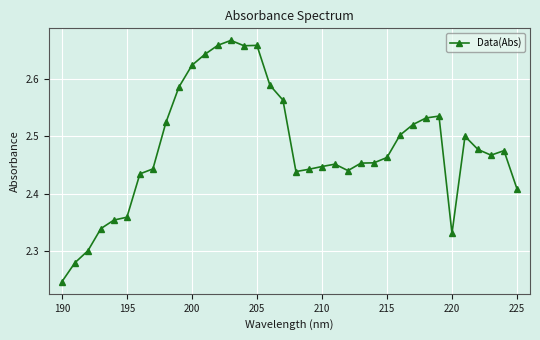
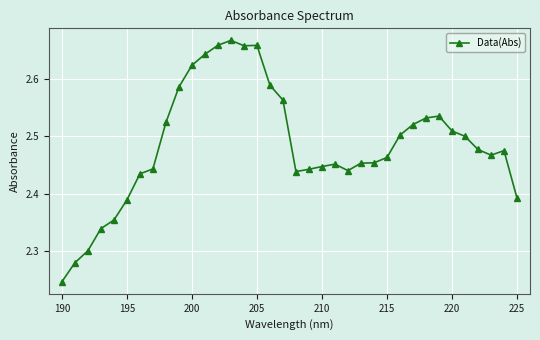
  {
    "190": 2.25,
-   "195": 2.36,
+   "195": 2.39,
    "200": 2.62,
    "205": 2.66,
    "210": 2.45,
    "215": 2.46,
-   "220": 2.33,
-   "225": 2.41
+   "220": 2.51,
+   "225": 2.39
  }
